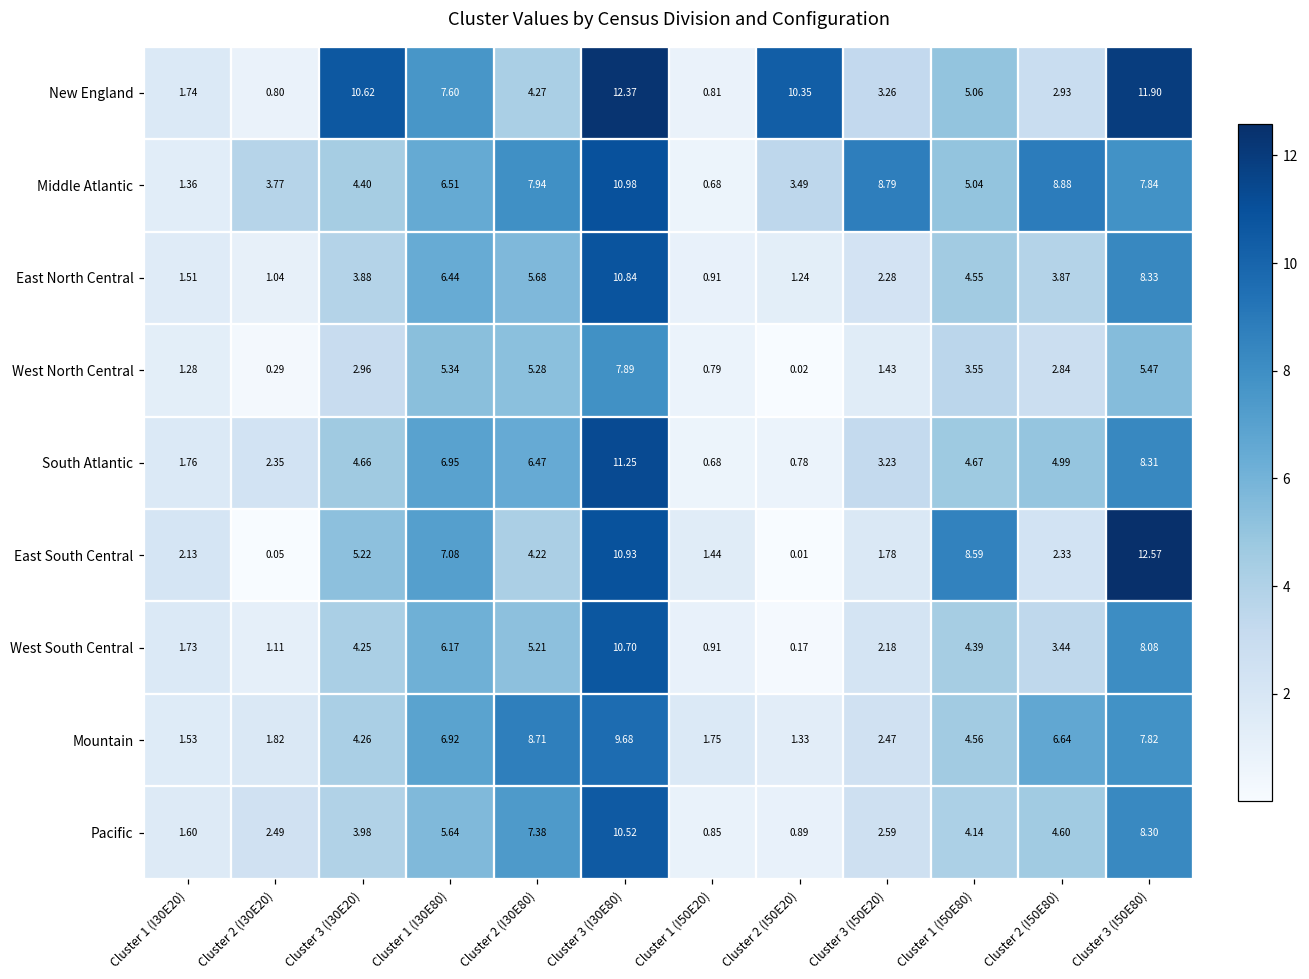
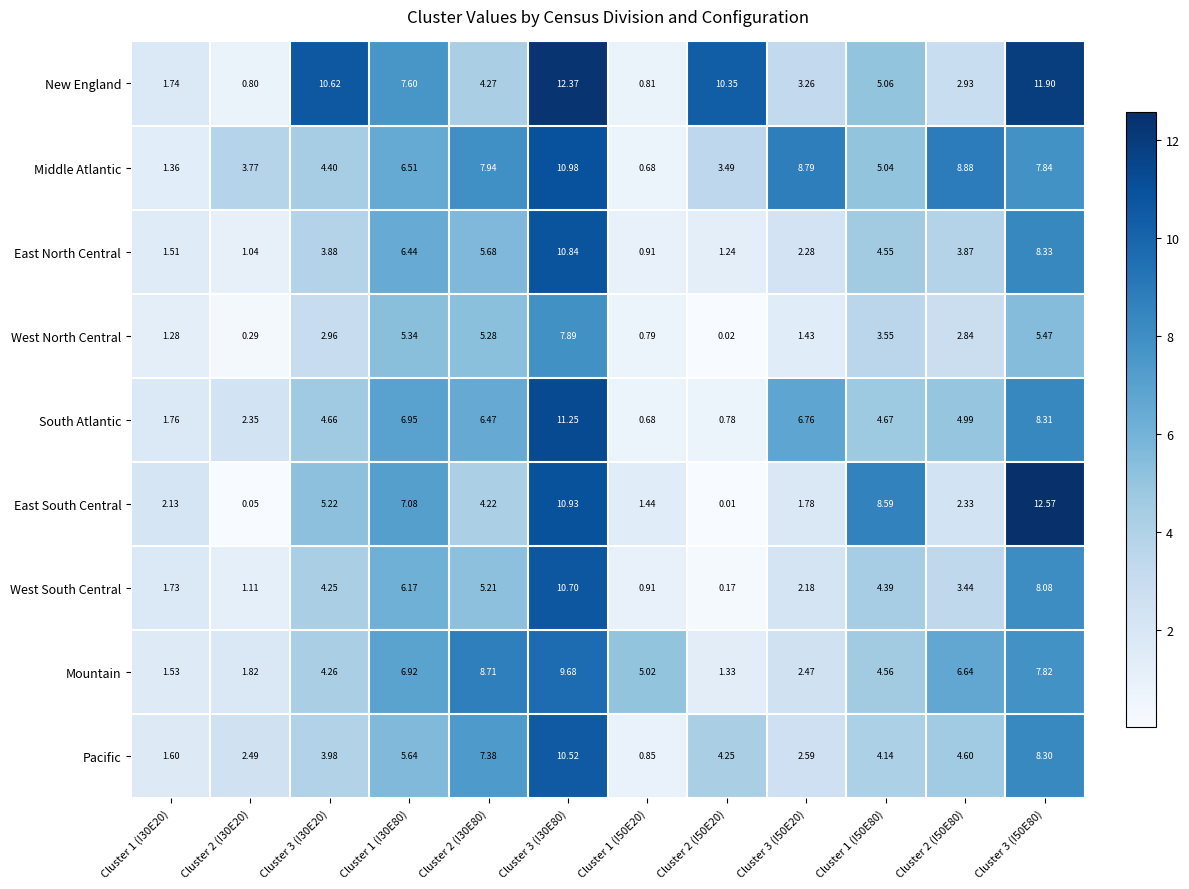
  {
    "New England": {
      "Cluster 1 (I30E20)": 1.74,
      "Cluster 2 (I30E20)": 0.80,
      "Cluster 3 (I30E20)": 10.62,
      "Cluster 1 (I30E80)": 7.60,
      "Cluster 2 (I30E80)": 4.27,
      "Cluster 3 (I30E80)": 12.37,
      "Cluster 1 (I50E20)": 0.81,
      "Cluster 2 (I50E20)": 10.35,
      "Cluster 3 (I50E20)": 3.26,
      "Cluster 1 (I50E80)": 5.06,
      "Cluster 2 (I50E80)": 2.93,
      "Cluster 3 (I50E80)": 11.90
    },
    "Middle Atlantic": {
      "Cluster 1 (I30E20)": 1.36,
      "Cluster 2 (I30E20)": 3.77,
      "Cluster 3 (I30E20)": 4.40,
      "Cluster 1 (I30E80)": 6.51,
      "Cluster 2 (I30E80)": 7.94,
      "Cluster 3 (I30E80)": 10.98,
      "Cluster 1 (I50E20)": 0.68,
      "Cluster 2 (I50E20)": 3.49,
      "Cluster 3 (I50E20)": 8.79,
      "Cluster 1 (I50E80)": 5.04,
      "Cluster 2 (I50E80)": 8.88,
      "Cluster 3 (I50E80)": 7.84
    },
    "East North Central": {
      "Cluster 1 (I30E20)": 1.51,
      "Cluster 2 (I30E20)": 1.04,
      "Cluster 3 (I30E20)": 3.88,
      "Cluster 1 (I30E80)": 6.44,
      "Cluster 2 (I30E80)": 5.68,
      "Cluster 3 (I30E80)": 10.84,
      "Cluster 1 (I50E20)": 0.91,
      "Cluster 2 (I50E20)": 1.24,
      "Cluster 3 (I50E20)": 2.28,
      "Cluster 1 (I50E80)": 4.55,
      "Cluster 2 (I50E80)": 3.87,
      "Cluster 3 (I50E80)": 8.33
    },
    "West North Central": {
      "Cluster 1 (I30E20)": 1.28,
      "Cluster 2 (I30E20)": 0.29,
      "Cluster 3 (I30E20)": 2.96,
      "Cluster 1 (I30E80)": 5.34,
      "Cluster 2 (I30E80)": 5.28,
      "Cluster 3 (I30E80)": 7.89,
      "Cluster 1 (I50E20)": 0.79,
      "Cluster 2 (I50E20)": 0.02,
      "Cluster 3 (I50E20)": 1.43,
      "Cluster 1 (I50E80)": 3.55,
      "Cluster 2 (I50E80)": 2.84,
      "Cluster 3 (I50E80)": 5.47
    },
    "South Atlantic": {
      "Cluster 1 (I30E20)": 1.76,
      "Cluster 2 (I30E20)": 2.35,
      "Cluster 3 (I30E20)": 4.66,
      "Cluster 1 (I30E80)": 6.95,
      "Cluster 2 (I30E80)": 6.47,
      "Cluster 3 (I30E80)": 11.25,
      "Cluster 1 (I50E20)": 0.68,
      "Cluster 2 (I50E20)": 0.78,
-     "Cluster 3 (I50E20)": 3.23,
+     "Cluster 3 (I50E20)": 6.76,
      "Cluster 1 (I50E80)": 4.67,
      "Cluster 2 (I50E80)": 4.99,
      "Cluster 3 (I50E80)": 8.31
    },
    "East South Central": {
      "Cluster 1 (I30E20)": 2.13,
      "Cluster 2 (I30E20)": 0.05,
      "Cluster 3 (I30E20)": 5.22,
      "Cluster 1 (I30E80)": 7.08,
      "Cluster 2 (I30E80)": 4.22,
      "Cluster 3 (I30E80)": 10.93,
      "Cluster 1 (I50E20)": 1.44,
      "Cluster 2 (I50E20)": 0.01,
      "Cluster 3 (I50E20)": 1.78,
      "Cluster 1 (I50E80)": 8.59,
      "Cluster 2 (I50E80)": 2.33,
      "Cluster 3 (I50E80)": 12.57
    },
    "West South Central": {
      "Cluster 1 (I30E20)": 1.73,
      "Cluster 2 (I30E20)": 1.11,
      "Cluster 3 (I30E20)": 4.25,
      "Cluster 1 (I30E80)": 6.17,
      "Cluster 2 (I30E80)": 5.21,
      "Cluster 3 (I30E80)": 10.70,
      "Cluster 1 (I50E20)": 0.91,
      "Cluster 2 (I50E20)": 0.17,
      "Cluster 3 (I50E20)": 2.18,
      "Cluster 1 (I50E80)": 4.39,
      "Cluster 2 (I50E80)": 3.44,
      "Cluster 3 (I50E80)": 8.08
    },
    "Mountain": {
      "Cluster 1 (I30E20)": 1.53,
      "Cluster 2 (I30E20)": 1.82,
      "Cluster 3 (I30E20)": 4.26,
      "Cluster 1 (I30E80)": 6.92,
      "Cluster 2 (I30E80)": 8.71,
      "Cluster 3 (I30E80)": 9.68,
-     "Cluster 1 (I50E20)": 1.75,
+     "Cluster 1 (I50E20)": 5.02,
      "Cluster 2 (I50E20)": 1.33,
      "Cluster 3 (I50E20)": 2.47,
      "Cluster 1 (I50E80)": 4.56,
      "Cluster 2 (I50E80)": 6.64,
      "Cluster 3 (I50E80)": 7.82
    },
    "Pacific": {
      "Cluster 1 (I30E20)": 1.60,
      "Cluster 2 (I30E20)": 2.49,
      "Cluster 3 (I30E20)": 3.98,
      "Cluster 1 (I30E80)": 5.64,
      "Cluster 2 (I30E80)": 7.38,
      "Cluster 3 (I30E80)": 10.52,
      "Cluster 1 (I50E20)": 0.85,
-     "Cluster 2 (I50E20)": 0.89,
+     "Cluster 2 (I50E20)": 4.25,
      "Cluster 3 (I50E20)": 2.59,
      "Cluster 1 (I50E80)": 4.14,
      "Cluster 2 (I50E80)": 4.60,
      "Cluster 3 (I50E80)": 8.30
    }
  }
